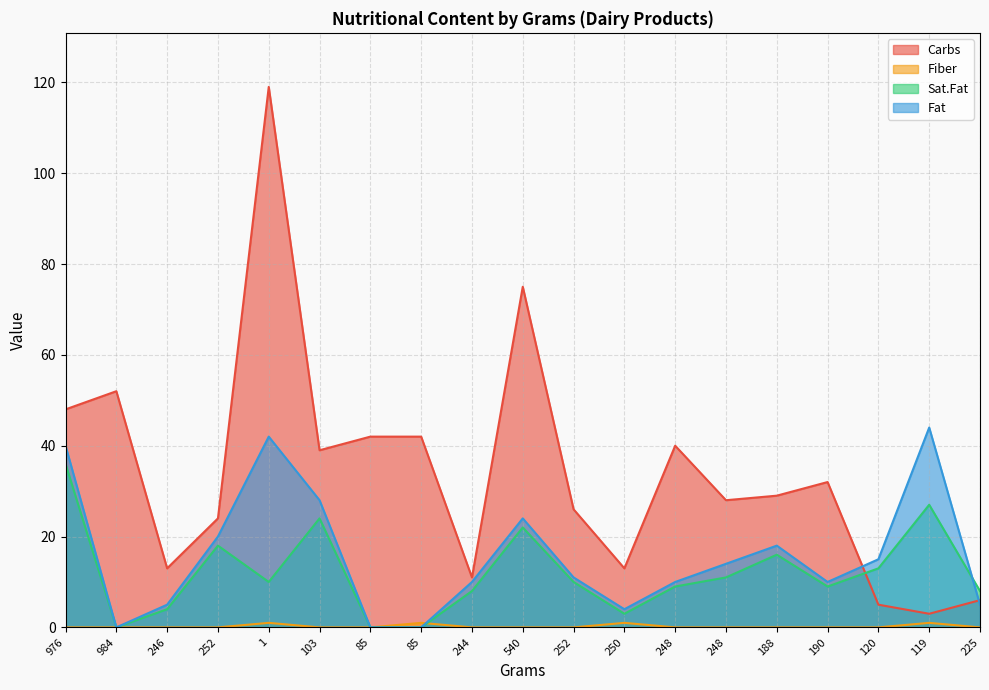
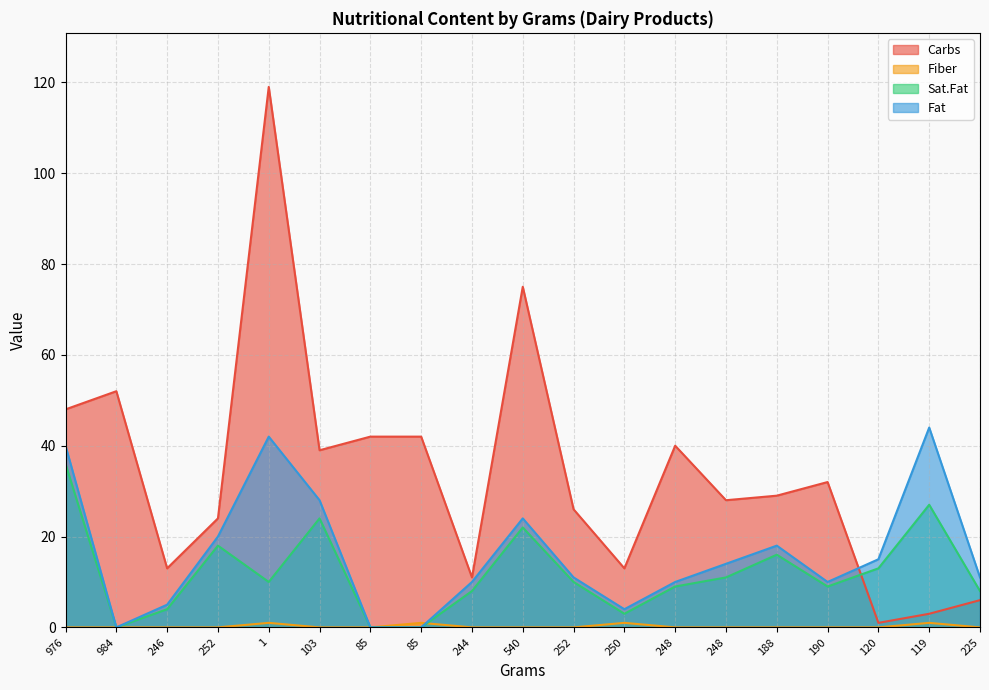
  {
    "Carbs": {
      "976": 48,
      "984": 52,
      "246": 13,
      "1": 119,
      "103": 39,
      "244": 11,
      "540": 75,
      "250": 13,
      "188": 29,
      "190": 32,
-     "120": 5,
+     "120": 1,
      "119": 3,
      "225": 6
    },
    "Fiber": {
      "976": 0,
      "246": 0,
      "1": 1,
      "103": 0,
      "244": 0,
      "540": 0,
      "250": 1,
      "188": 0,
      "190": 0,
      "120": 0,
      "119": 1,
      "225": 0
    },
    "Sat.Fat": {
      "976": 36,
      "246": 4,
      "1": 10,
      "103": 24,
      "244": 8,
      "540": 22,
      "250": 3,
      "188": 16,
      "190": 9,
      "120": 13,
      "119": 27,
      "225": 8
    },
    "Fat": {
      "976": 40,
      "246": 5,
      "1": 42,
      "103": 28,
      "244": 10,
      "540": 24,
      "250": 4,
      "188": 18,
      "190": 10,
      "120": 15,
      "119": 44,
-     "225": 5
+     "225": 11
    }
  }
